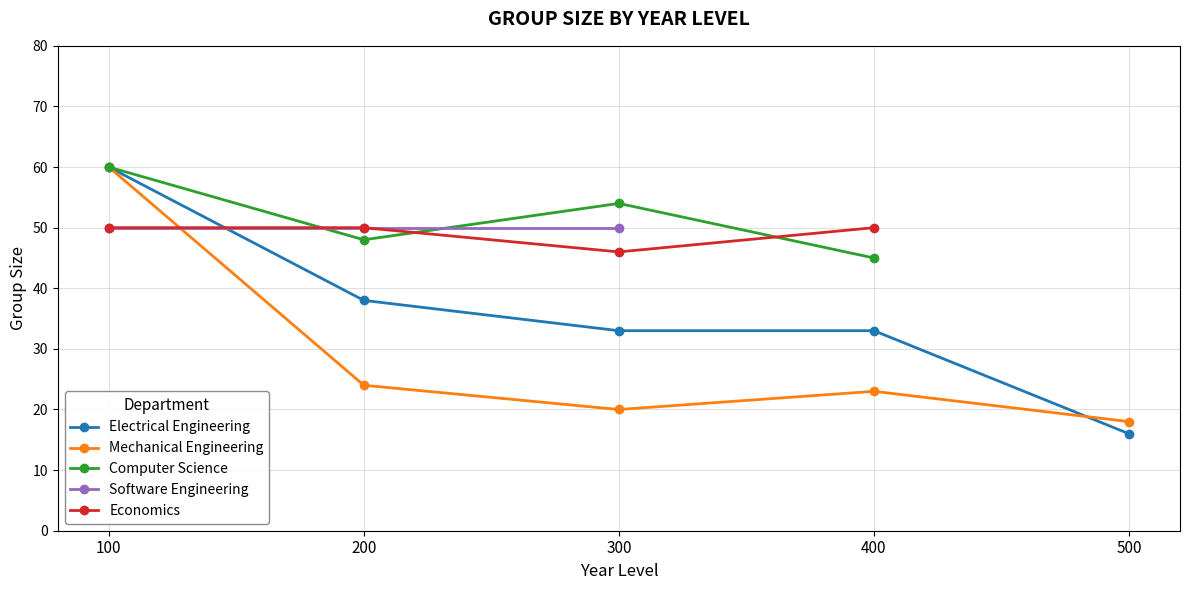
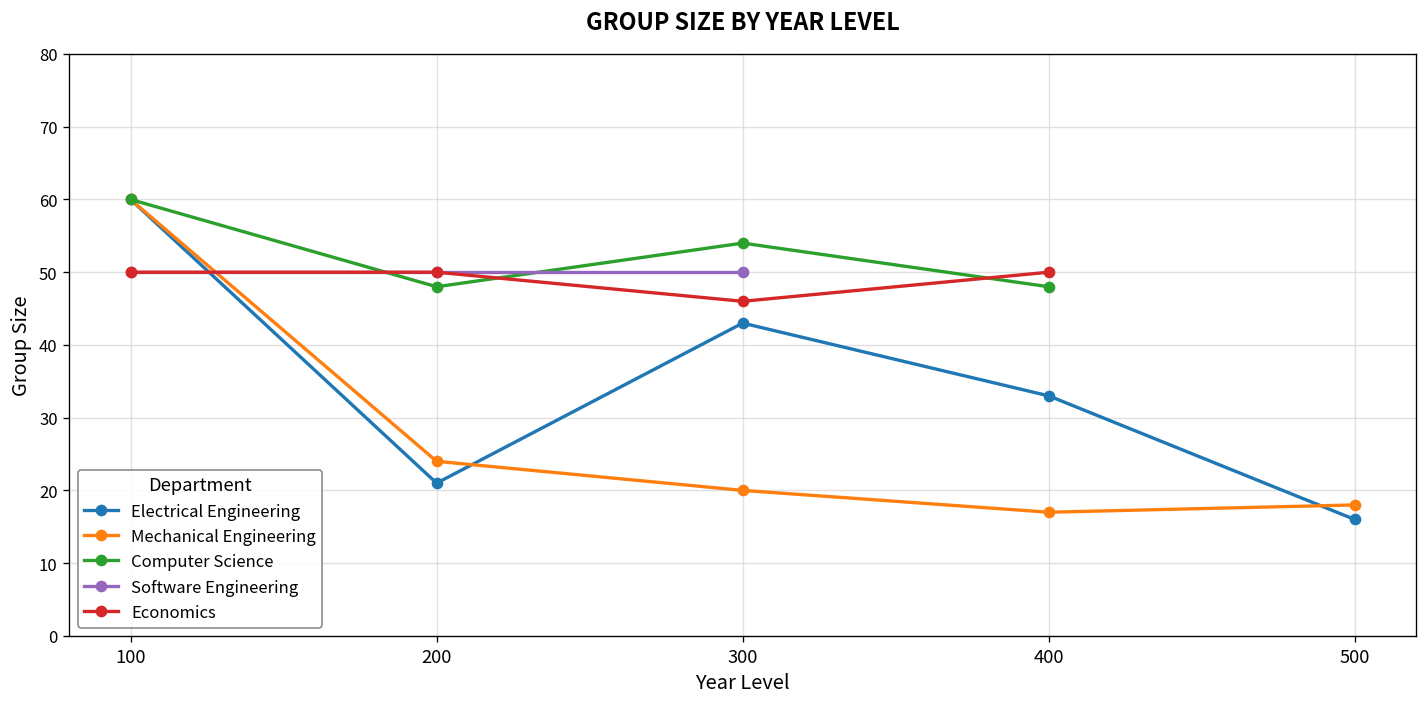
  {
    "Electrical Engineering": {
-     "200": 38,
-     "300": 33,
+     "200": 21,
+     "300": 43,
      "400": 33,
      "500": 16
    },
    "Mechanical Engineering": {
      "200": 24,
      "300": 20,
-     "400": 23,
+     "400": 17,
      "500": 18
    },
    "Computer Science": {
      "200": 48,
      "300": 54,
-     "400": 45
+     "400": 48
    },
    "Software Engineering": {
      "300": 50
    },
    "Economics": {
      "300": 46,
      "400": 50
    }
  }
